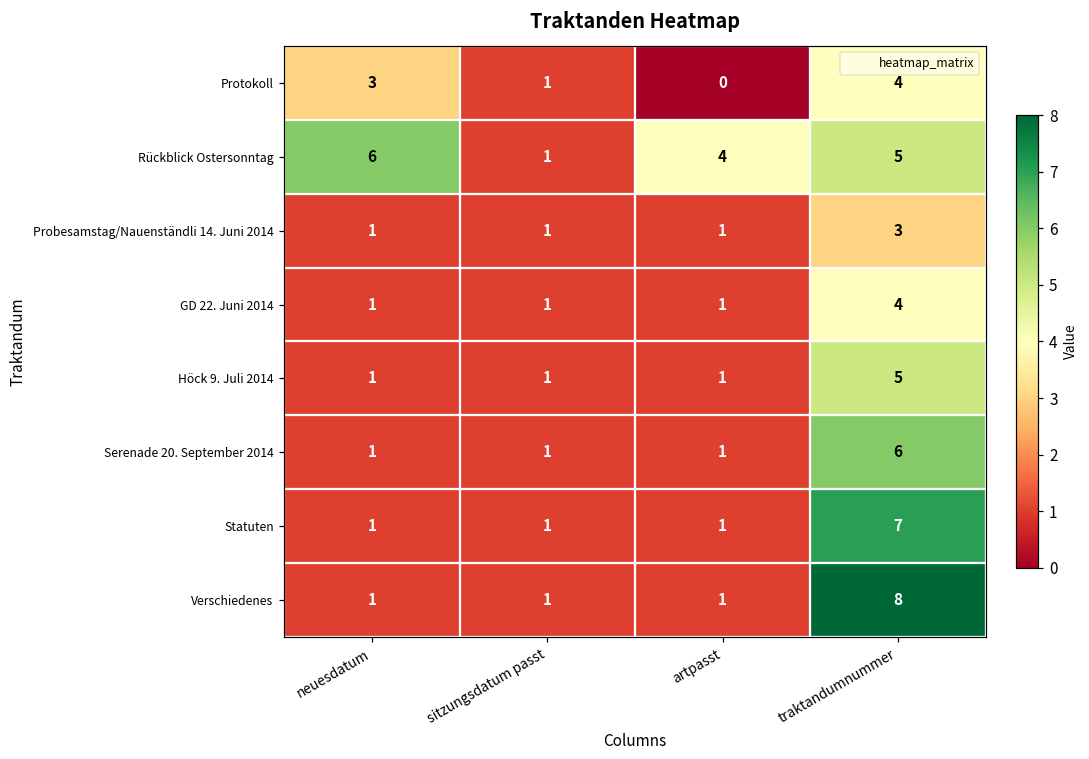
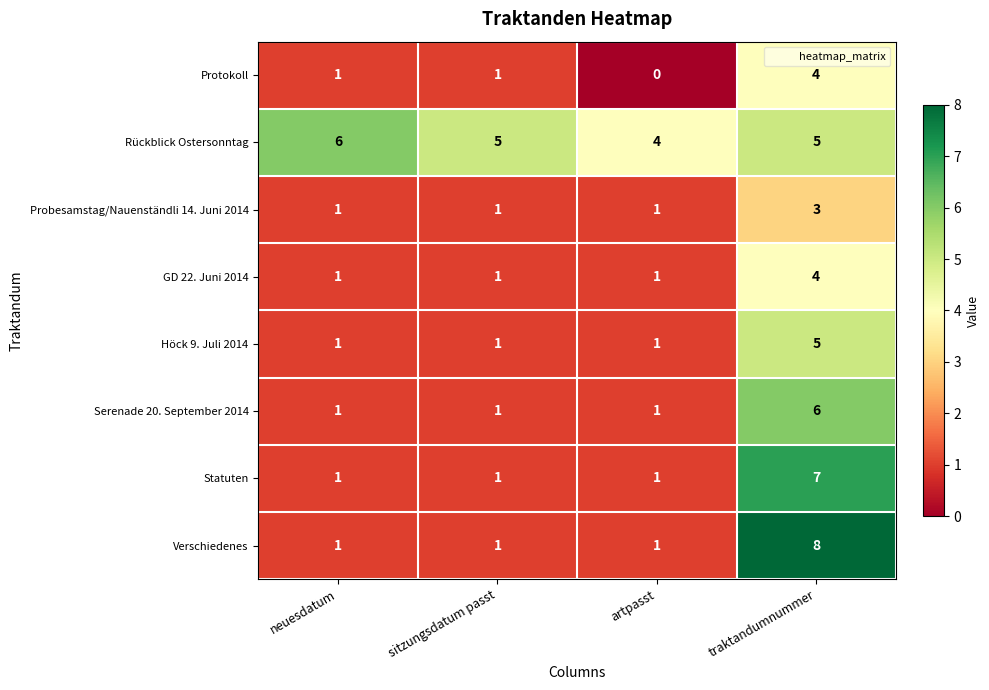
  {
    "Protokoll": {
-     "neuesdatum": 3,
+     "neuesdatum": 1,
      "sitzungsdatum passt": 1,
      "artpasst": 0,
      "traktandumnummer": 4
    },
    "Rückblick Ostersonntag": {
      "neuesdatum": 6,
-     "sitzungsdatum passt": 1,
+     "sitzungsdatum passt": 5,
      "artpasst": 4,
      "traktandumnummer": 5
    },
    "Probesamstag/Nauenständli 14. Juni 2014": {
      "neuesdatum": 1,
      "sitzungsdatum passt": 1,
      "artpasst": 1,
      "traktandumnummer": 3
    },
    "GD 22. Juni 2014": {
      "neuesdatum": 1,
      "sitzungsdatum passt": 1,
      "artpasst": 1,
      "traktandumnummer": 4
    },
    "Höck 9. Juli 2014": {
      "neuesdatum": 1,
      "sitzungsdatum passt": 1,
      "artpasst": 1,
      "traktandumnummer": 5
    },
    "Serenade 20. September 2014": {
      "neuesdatum": 1,
      "sitzungsdatum passt": 1,
      "artpasst": 1,
      "traktandumnummer": 6
    },
    "Statuten": {
      "neuesdatum": 1,
      "sitzungsdatum passt": 1,
      "artpasst": 1,
      "traktandumnummer": 7
    },
    "Verschiedenes": {
      "neuesdatum": 1,
      "sitzungsdatum passt": 1,
      "artpasst": 1,
      "traktandumnummer": 8
    }
  }
